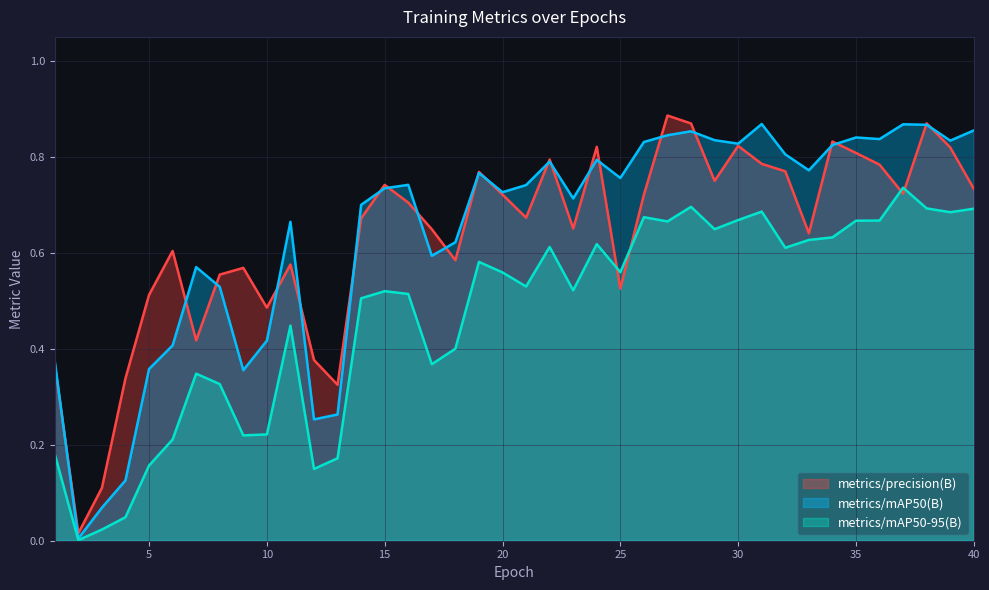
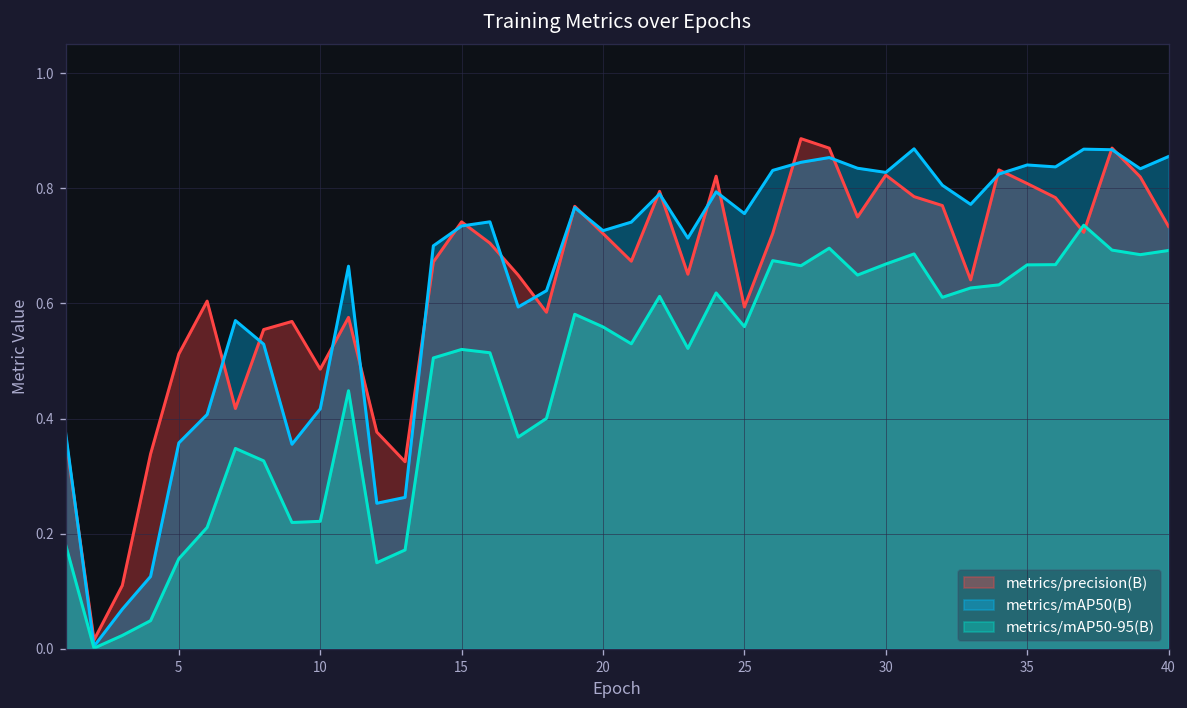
  {
    "metrics/precision(B)": {
      "5": 0.51,
      "10": 0.49,
      "15": 0.74,
-     "25": 0.53,
+     "25": 0.59,
      "35": 0.81,
      "40": 0.73
    }
  }
